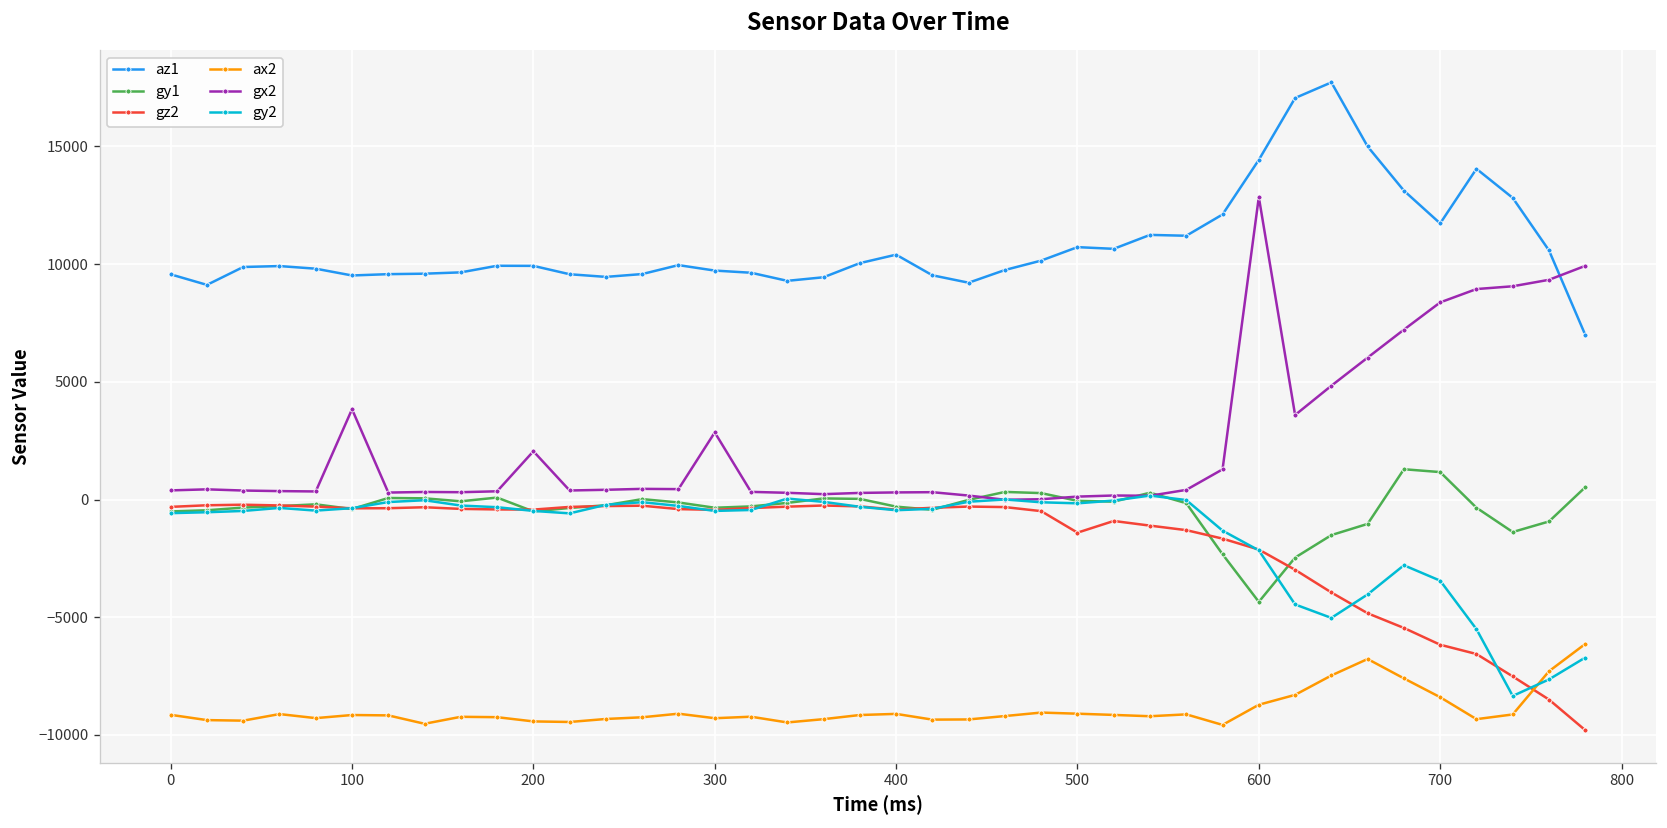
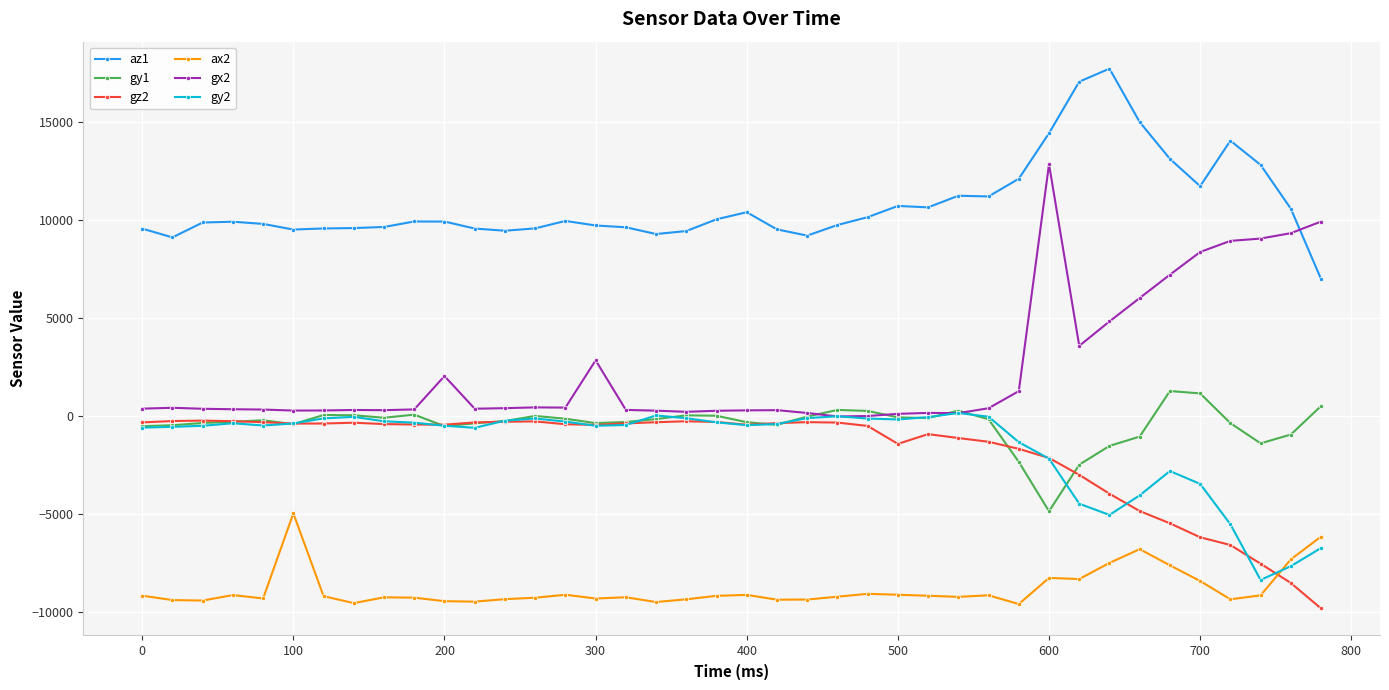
  {
    "gy1": {
-     "600": -4300,
+     "600": -4800,
      "700": 1200
    },
    "gz2": {
      "0": -300,
      "500": -1400,
      "700": -6200
    },
    "ax2": {
      "0": -9100,
-     "100": -9200,
+     "100": -5000,
      "200": -9400,
      "300": -9300,
      "400": -9100,
      "500": -9100,
-     "600": -8700,
+     "600": -8200,
      "700": -8400
    },
    "gx2": {
      "0": 400,
-     "100": 3800,
+     "100": 300,
      "200": 2100,
      "300": 2900,
      "400": 300,
      "500": 100,
      "600": 12900,
      "700": 8400
    }
  }
